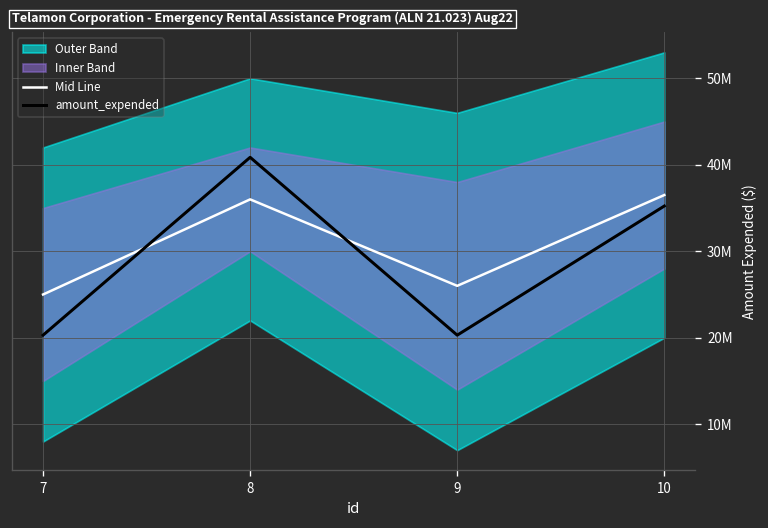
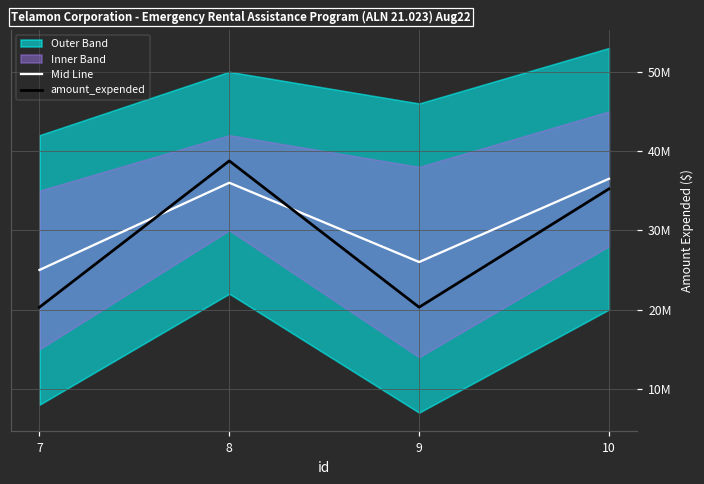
  {
    "Mid Line": {
      "7": 25000000,
      "8": 36000000,
      "9": 26000000,
      "10": 37000000
    },
    "amount_expended": {
      "7": 20000000,
-     "8": 41000000,
+     "8": 39000000,
      "9": 20000000,
      "10": 35000000
    }
  }
